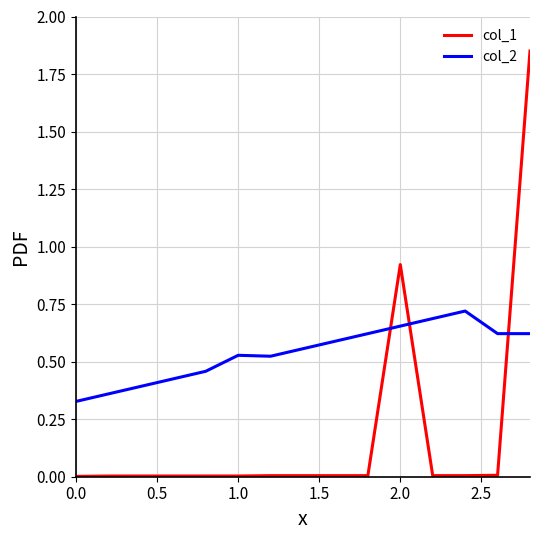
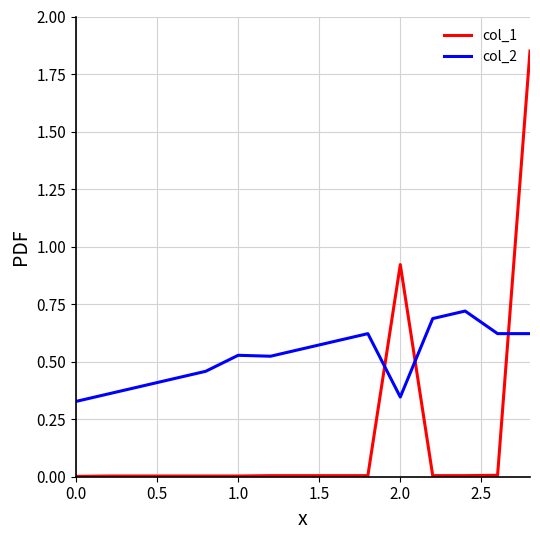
  {
    "col_1": {
      "0.0": 0.00,
      "1.0": 0.00,
      "2.0": 0.92
    },
    "col_2": {
      "0.0": 0.33,
      "1.0": 0.53,
-     "2.0": 0.65
+     "2.0": 0.35
    }
  }
